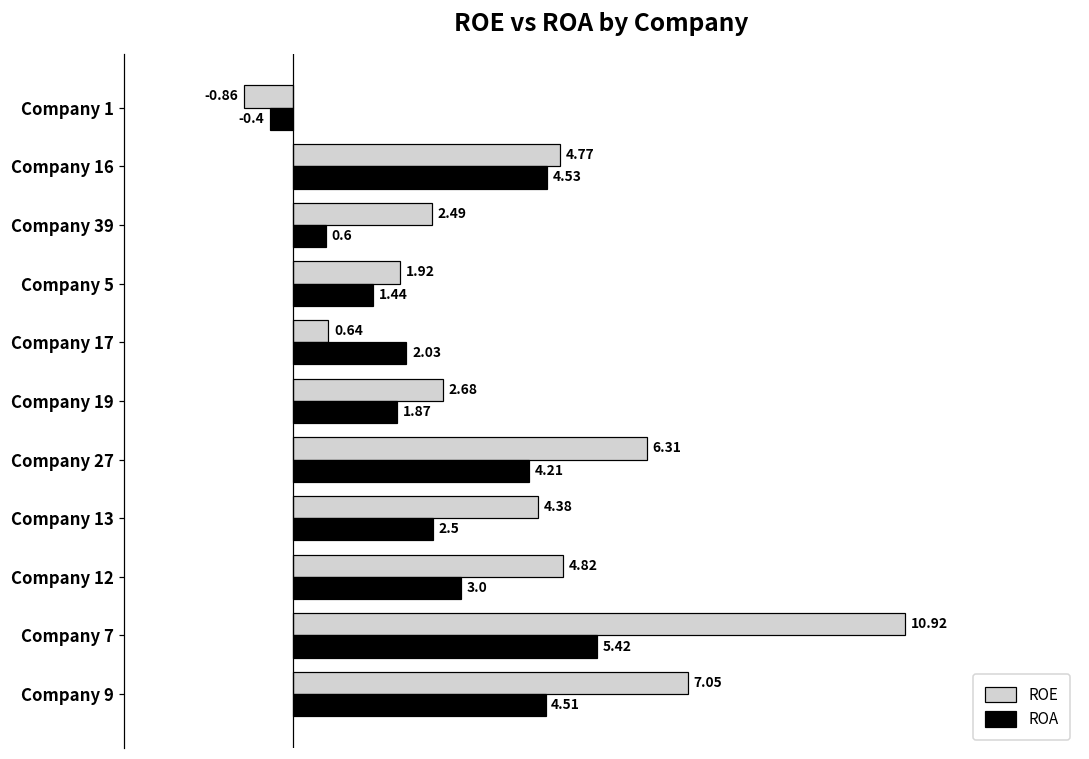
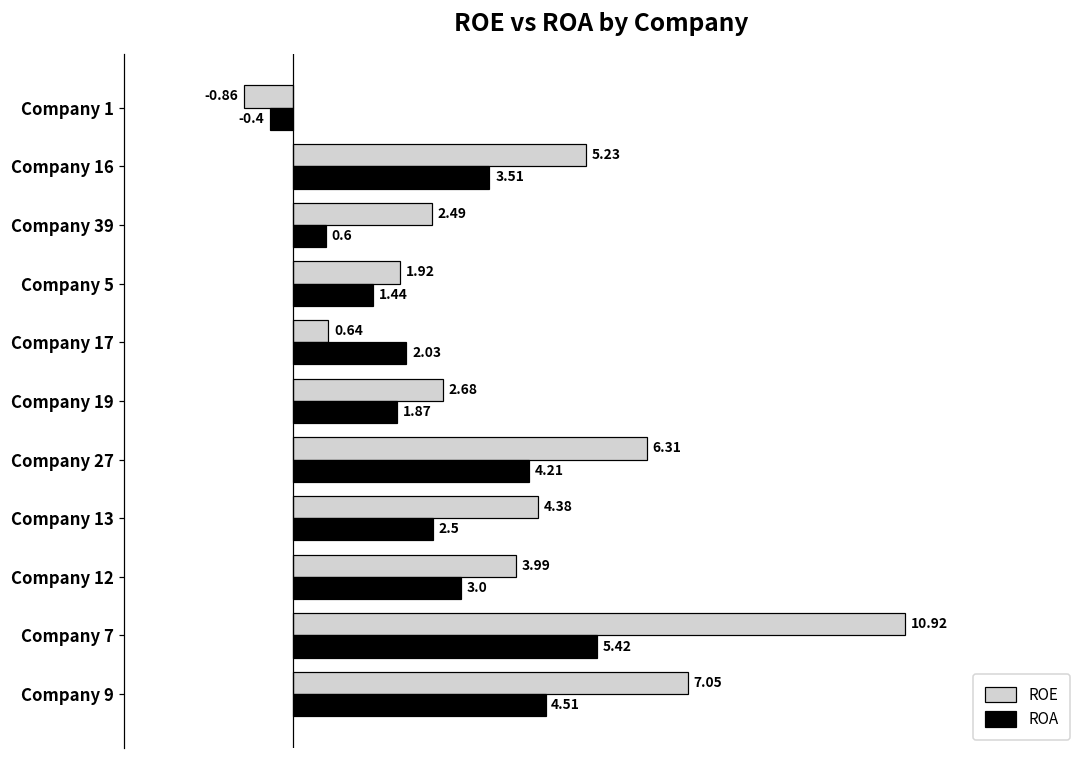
  {
    "ROE": {
      "Company 1": -0.86,
-     "Company 16": 4.77,
+     "Company 16": 5.23,
      "Company 39": 2.49,
      "Company 5": 1.92,
      "Company 17": 0.64,
      "Company 19": 2.68,
      "Company 27": 6.31,
      "Company 13": 4.38,
-     "Company 12": 4.82,
+     "Company 12": 3.99,
      "Company 7": 10.92,
      "Company 9": 7.05
    },
    "ROA": {
      "Company 1": -0.4,
-     "Company 16": 4.53,
+     "Company 16": 3.51,
      "Company 39": 0.6,
      "Company 5": 1.44,
      "Company 17": 2.03,
      "Company 19": 1.87,
      "Company 27": 4.21,
      "Company 13": 2.5,
      "Company 12": 3.0,
      "Company 7": 5.42,
      "Company 9": 4.51
    }
  }
